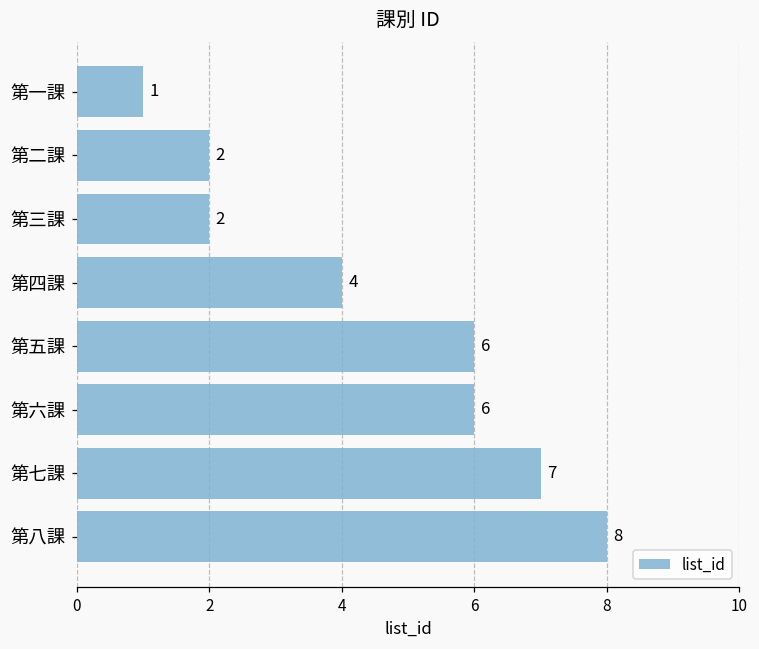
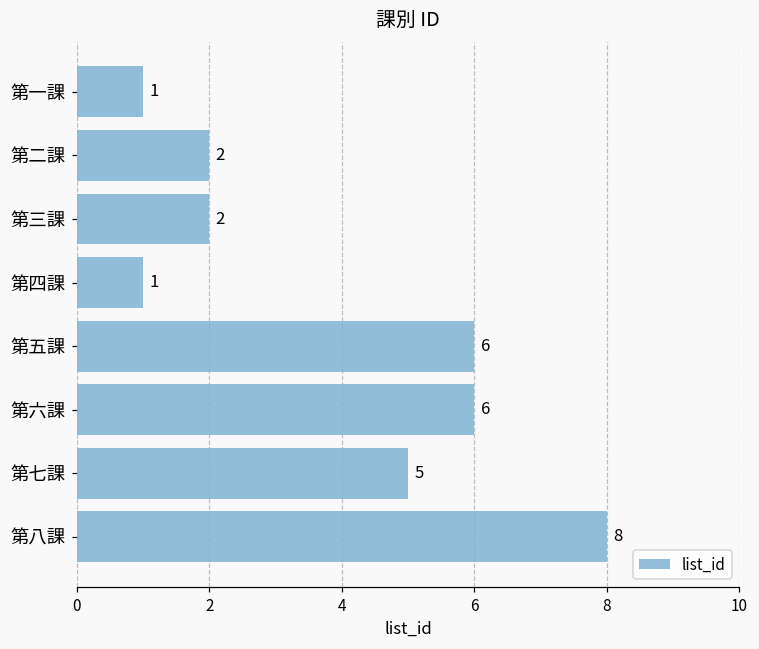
  {
    "第一課": 1,
    "第二課": 2,
    "第三課": 2,
-   "第四課": 4,
+   "第四課": 1,
    "第五課": 6,
    "第六課": 6,
-   "第七課": 7,
+   "第七課": 5,
    "第八課": 8
  }
